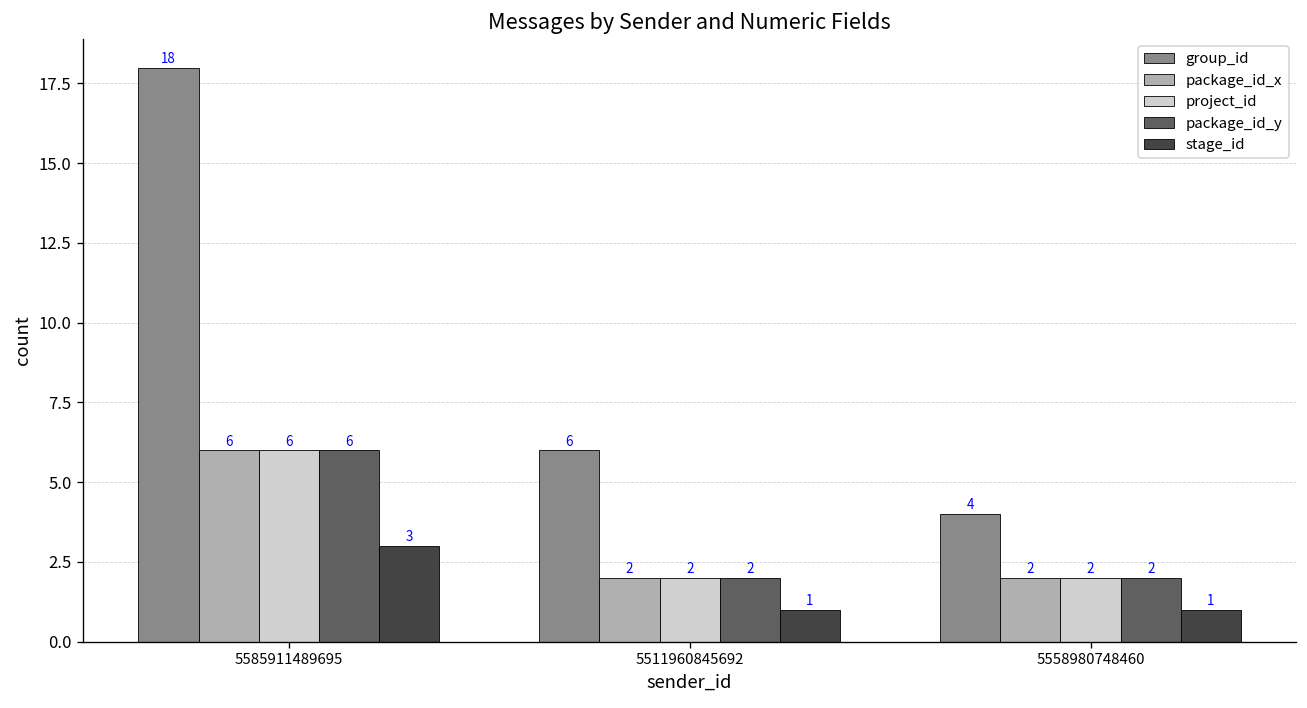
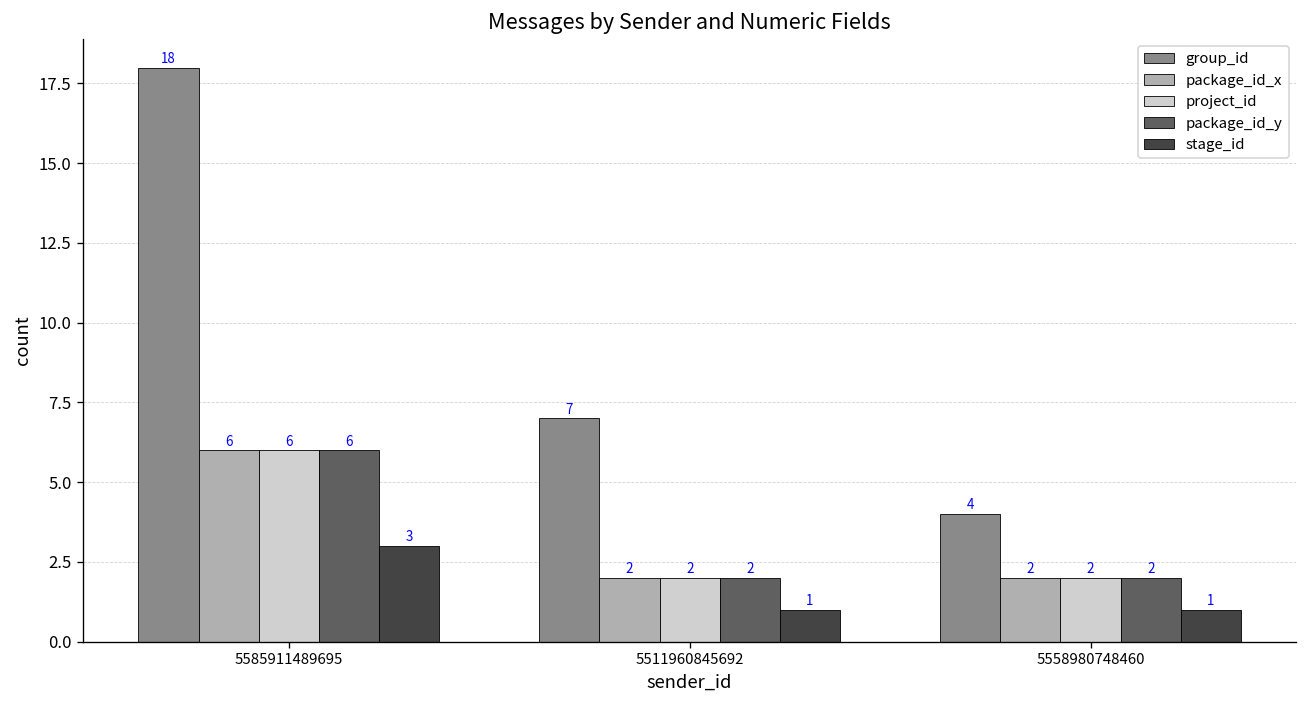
  {
    "group_id": {
      "5585911489695": 18,
-     "5511960845692": 6,
+     "5511960845692": 7,
      "5558980748460": 4
    }
  }
